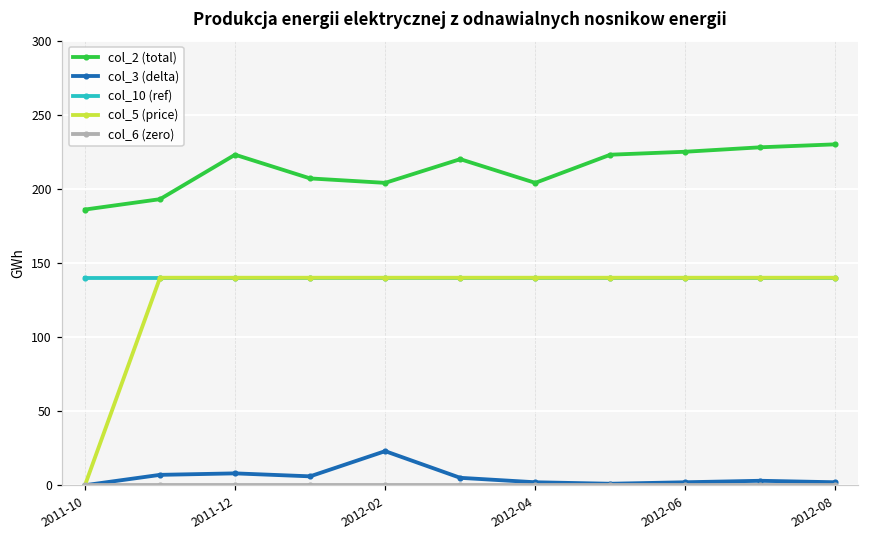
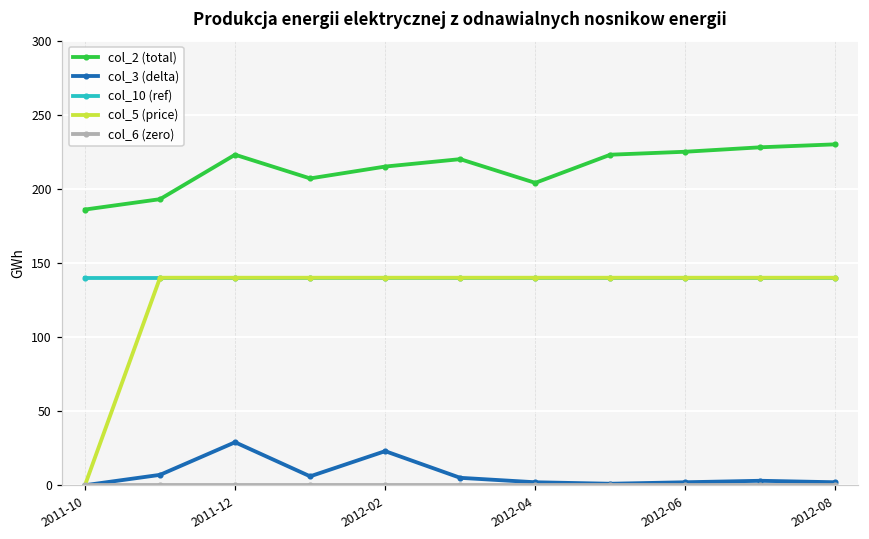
  {
    "col_2 (total)": {
      "2011-10": 186,
      "2011-12": 223,
-     "2012-02": 204,
+     "2012-02": 215,
      "2012-04": 204,
      "2012-06": 225,
      "2012-08": 230
    },
    "col_3 (delta)": {
-     "2011-12": 8,
+     "2011-12": 29,
      "2012-02": 23,
      "2012-04": 2,
      "2012-06": 2,
      "2012-08": 2
    },
    "col_10 (ref)": {
      "2011-10": 140
    },
    "col_6 (zero)": {
      "2011-12": 0,
      "2012-02": 0,
      "2012-04": 0,
      "2012-06": 0,
      "2012-08": 0
    }
  }
